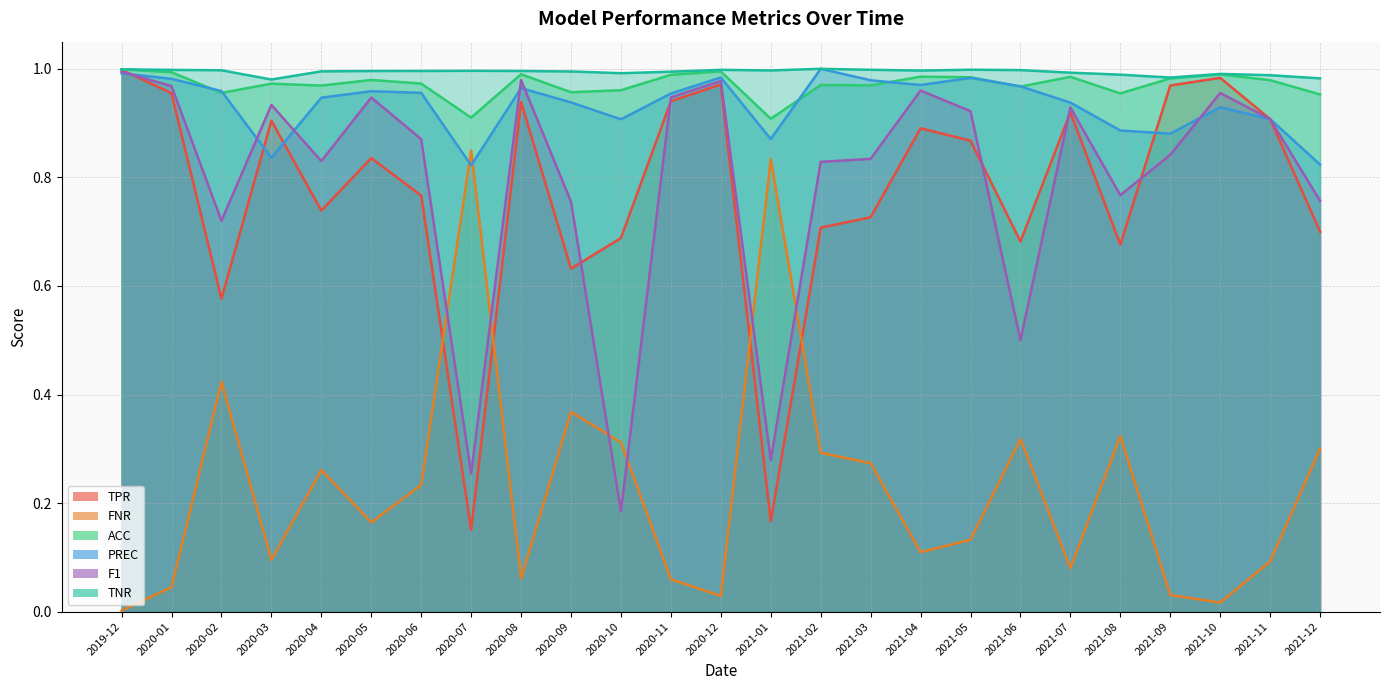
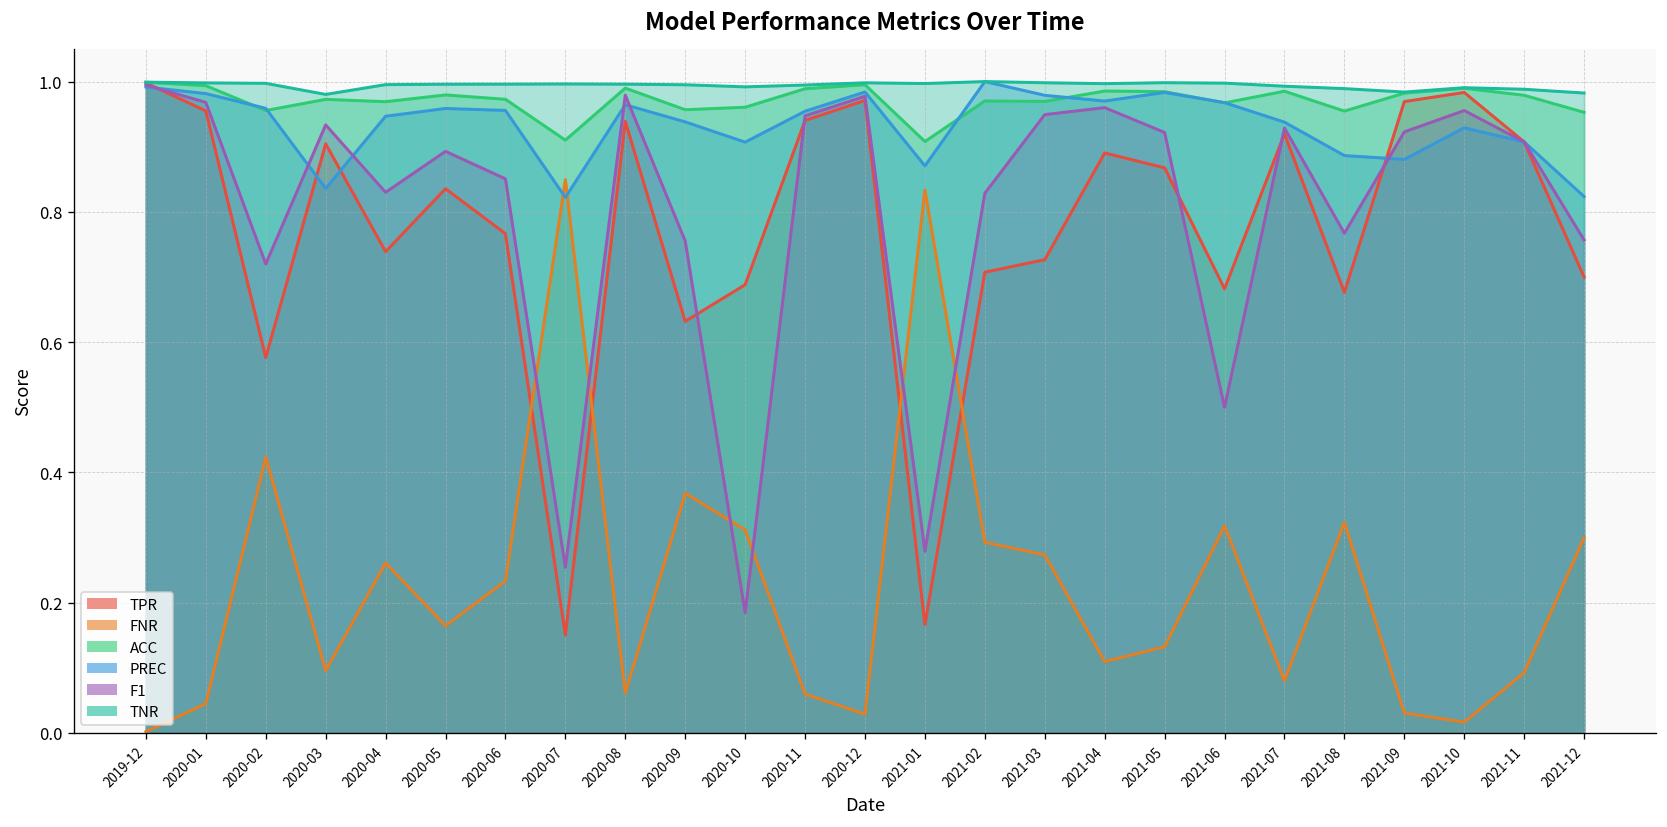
  {
    "F1": {
      "2020-01": 0.97,
      "2020-02": 0.72,
      "2020-03": 0.93,
      "2020-04": 0.83,
-     "2020-05": 0.95,
-     "2020-06": 0.87,
+     "2020-05": 0.89,
+     "2020-06": 0.85,
      "2020-07": 0.25,
      "2020-08": 0.98,
      "2020-09": 0.76,
      "2020-10": 0.18,
      "2020-11": 0.95,
      "2020-12": 0.98,
      "2021-01": 0.28,
      "2021-02": 0.83,
-     "2021-03": 0.83,
+     "2021-03": 0.95,
      "2021-04": 0.96,
      "2021-05": 0.92,
      "2021-06": 0.50,
      "2021-07": 0.93,
      "2021-08": 0.77,
-     "2021-09": 0.84,
+     "2021-09": 0.92,
      "2021-10": 0.96,
      "2021-12": 0.76
    }
  }
